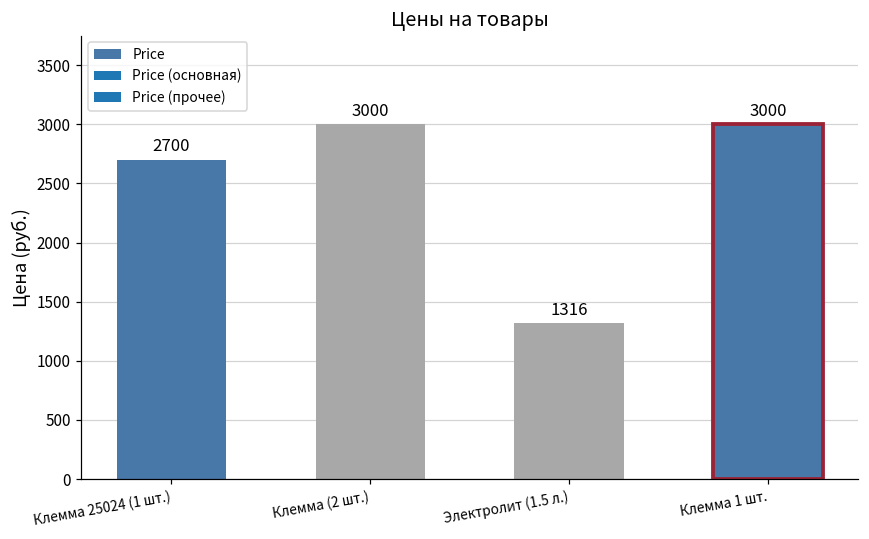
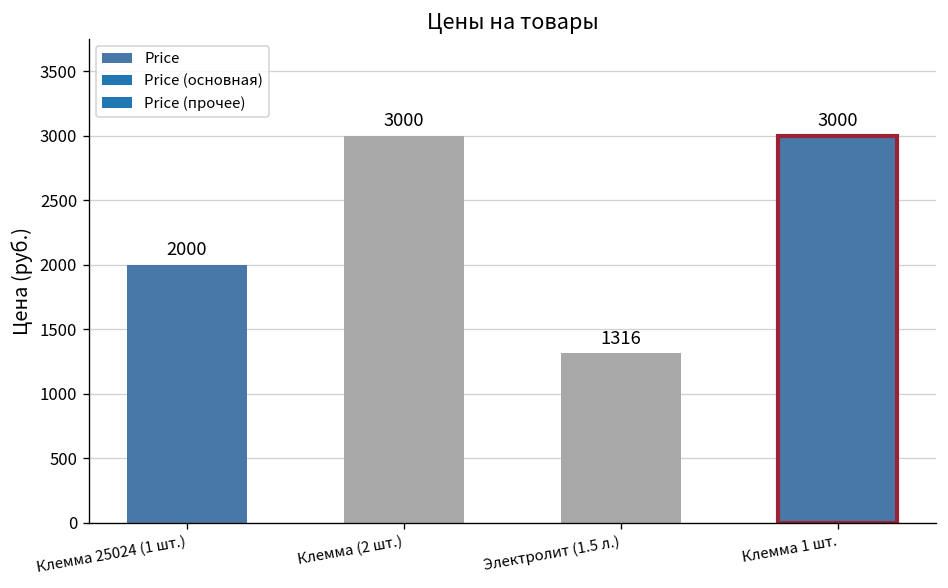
  {
-   "Клемма 25024 (1 шт.)": 2700,
+   "Клемма 25024 (1 шт.)": 2000,
    "Клемма (2 шт.)": 3000,
    "Электролит (1.5 л.)": 1316,
    "Клемма 1 шт.": 3000
  }
